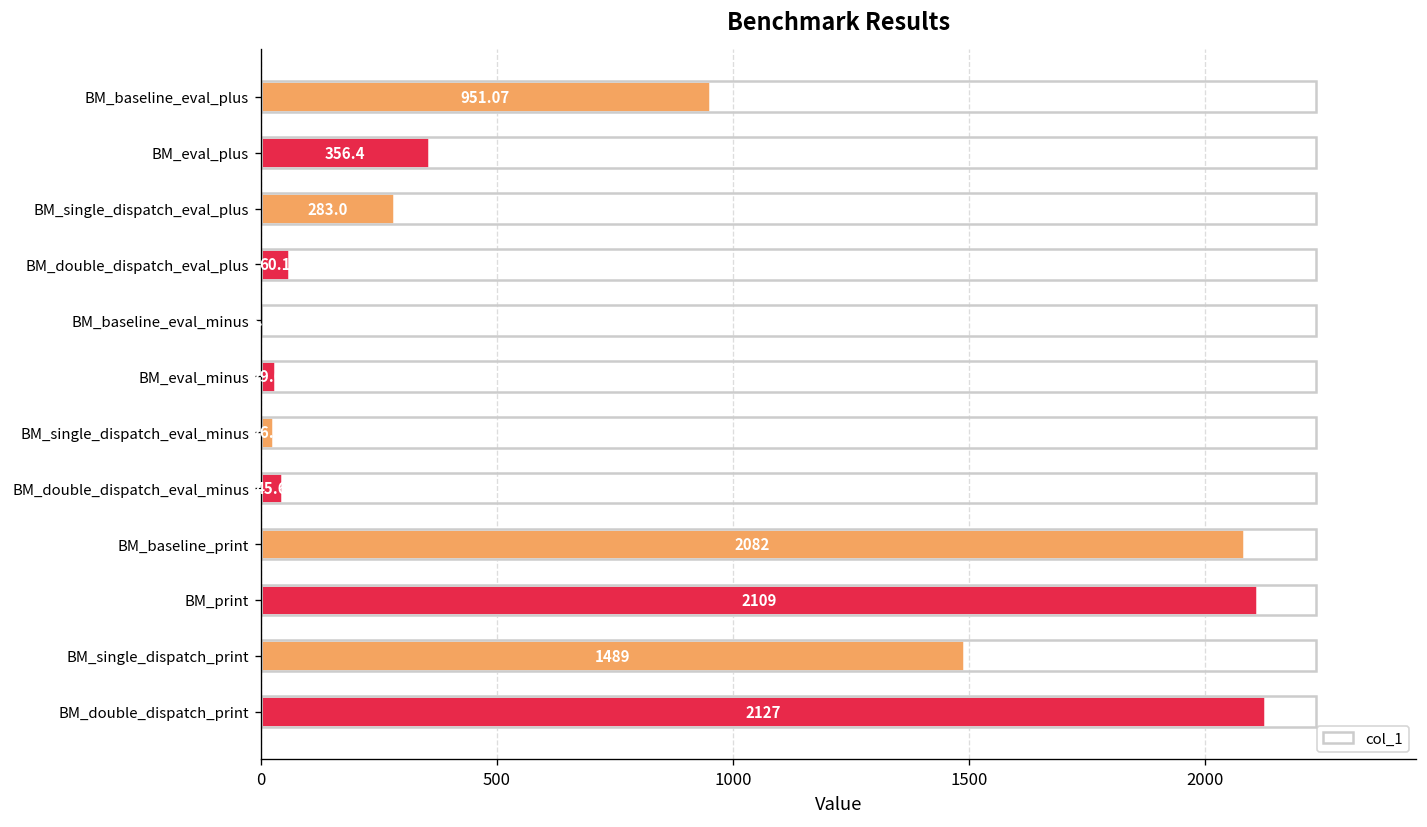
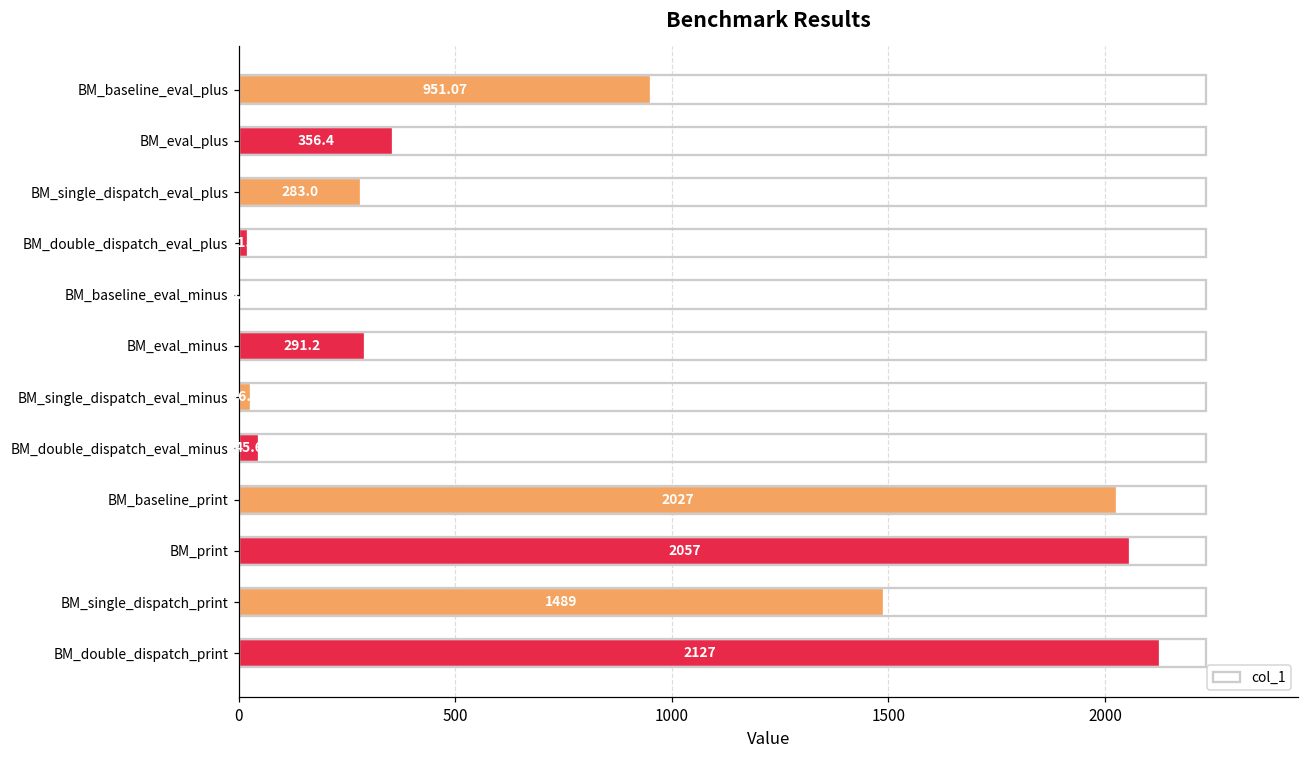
  {
    "BM_baseline_eval_plus": 951.07,
    "BM_eval_plus": 356.4,
    "BM_single_dispatch_eval_plus": 283.0,
-   "BM_double_dispatch_eval_plus": 60,
-   "BM_eval_minus": 30,
+   "BM_double_dispatch_eval_plus": 20,
+   "BM_eval_minus": 290,
    "BM_double_dispatch_eval_minus": 45.6,
-   "BM_baseline_print": 2082,
-   "BM_print": 2109,
+   "BM_baseline_print": 2027,
+   "BM_print": 2057,
    "BM_single_dispatch_print": 1489,
    "BM_double_dispatch_print": 2127
  }
